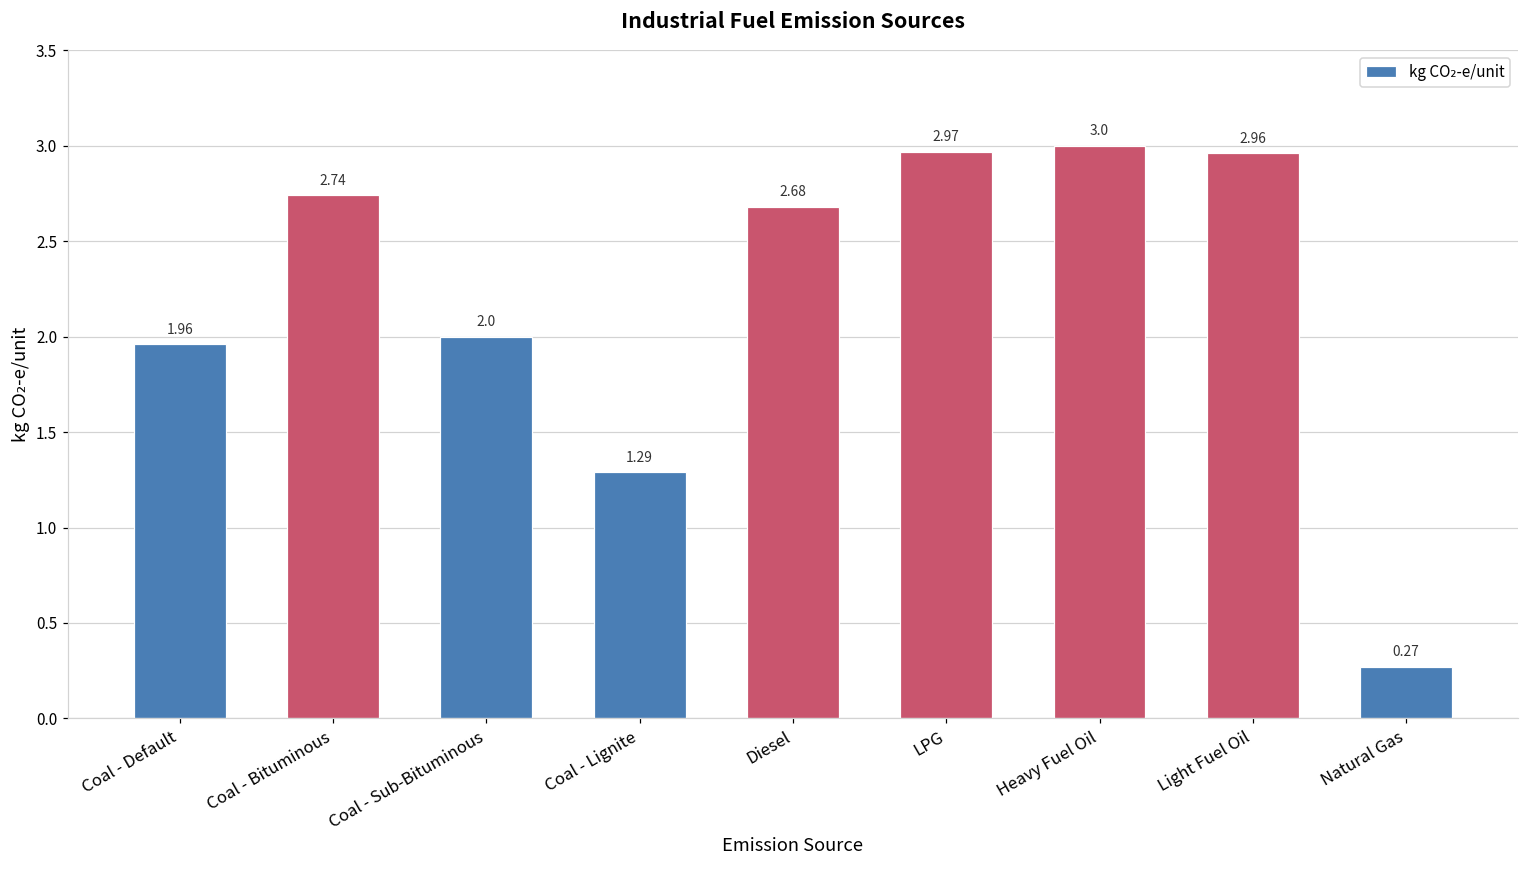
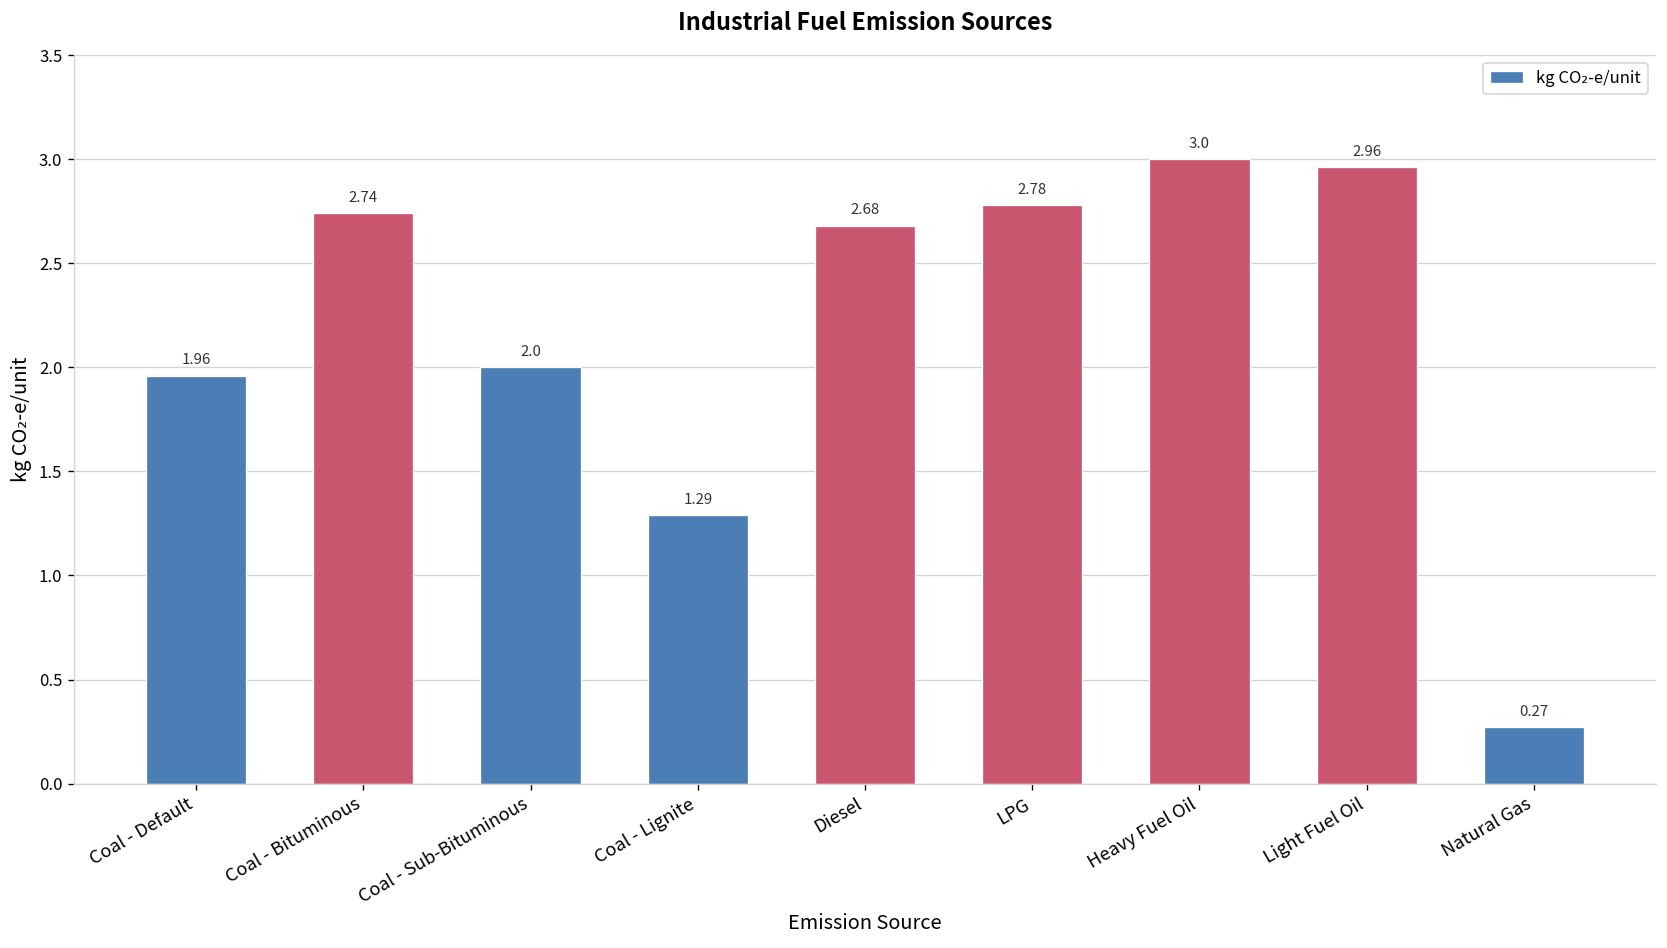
  {
    "Coal - Default": 1.96,
    "Coal - Bituminous": 2.74,
    "Coal - Sub-Bituminous": 2.0,
    "Coal - Lignite": 1.29,
    "Diesel": 2.68,
-   "LPG": 2.97,
+   "LPG": 2.78,
    "Heavy Fuel Oil": 3.0,
    "Light Fuel Oil": 2.96,
    "Natural Gas": 0.27
  }
